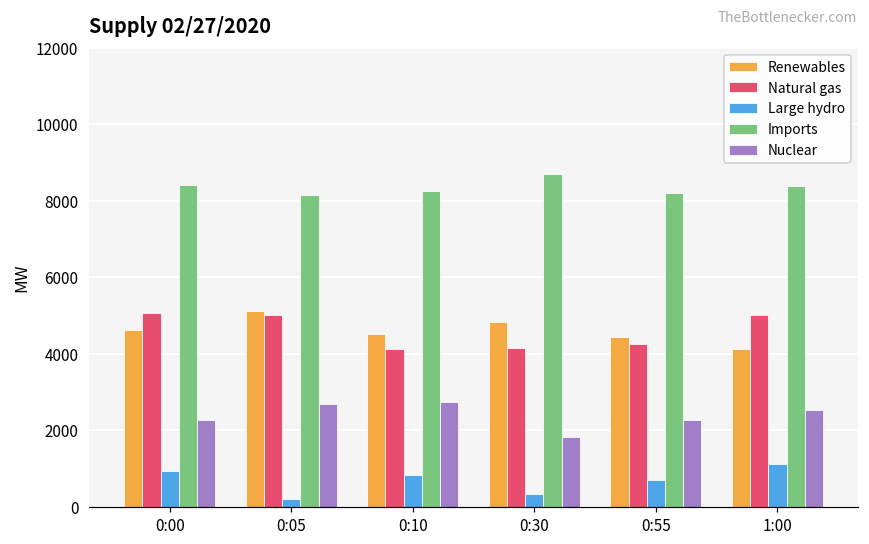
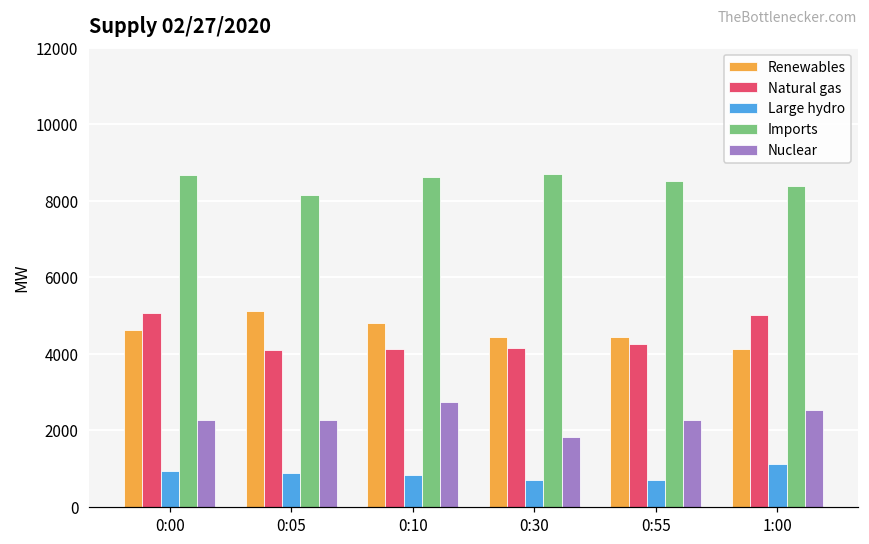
  {
    "Renewables": {
      "0:00": 4600,
      "0:05": 5100,
-     "0:10": 4500,
-     "0:30": 4800,
+     "0:10": 4800,
+     "0:30": 4400,
      "0:55": 4400,
      "1:00": 4100
    },
    "Natural gas": {
      "0:00": 5100,
-     "0:05": 5000,
+     "0:05": 4100,
      "0:10": 4100,
      "0:30": 4200,
      "0:55": 4300,
      "1:00": 5000
    },
    "Large hydro": {
      "0:00": 900,
-     "0:05": 200,
+     "0:05": 900,
      "0:10": 800,
-     "0:30": 300,
+     "0:30": 700,
      "0:55": 700,
      "1:00": 1100
    },
    "Imports": {
-     "0:00": 8400,
+     "0:00": 8700,
      "0:05": 8100,
-     "0:10": 8300,
+     "0:10": 8600,
      "0:30": 8700,
-     "0:55": 8200,
+     "0:55": 8500,
      "1:00": 8400
    },
    "Nuclear": {
      "0:00": 2300,
-     "0:05": 2700,
+     "0:05": 2300,
      "0:10": 2800,
      "0:30": 1800,
      "0:55": 2300,
      "1:00": 2500
    }
  }
